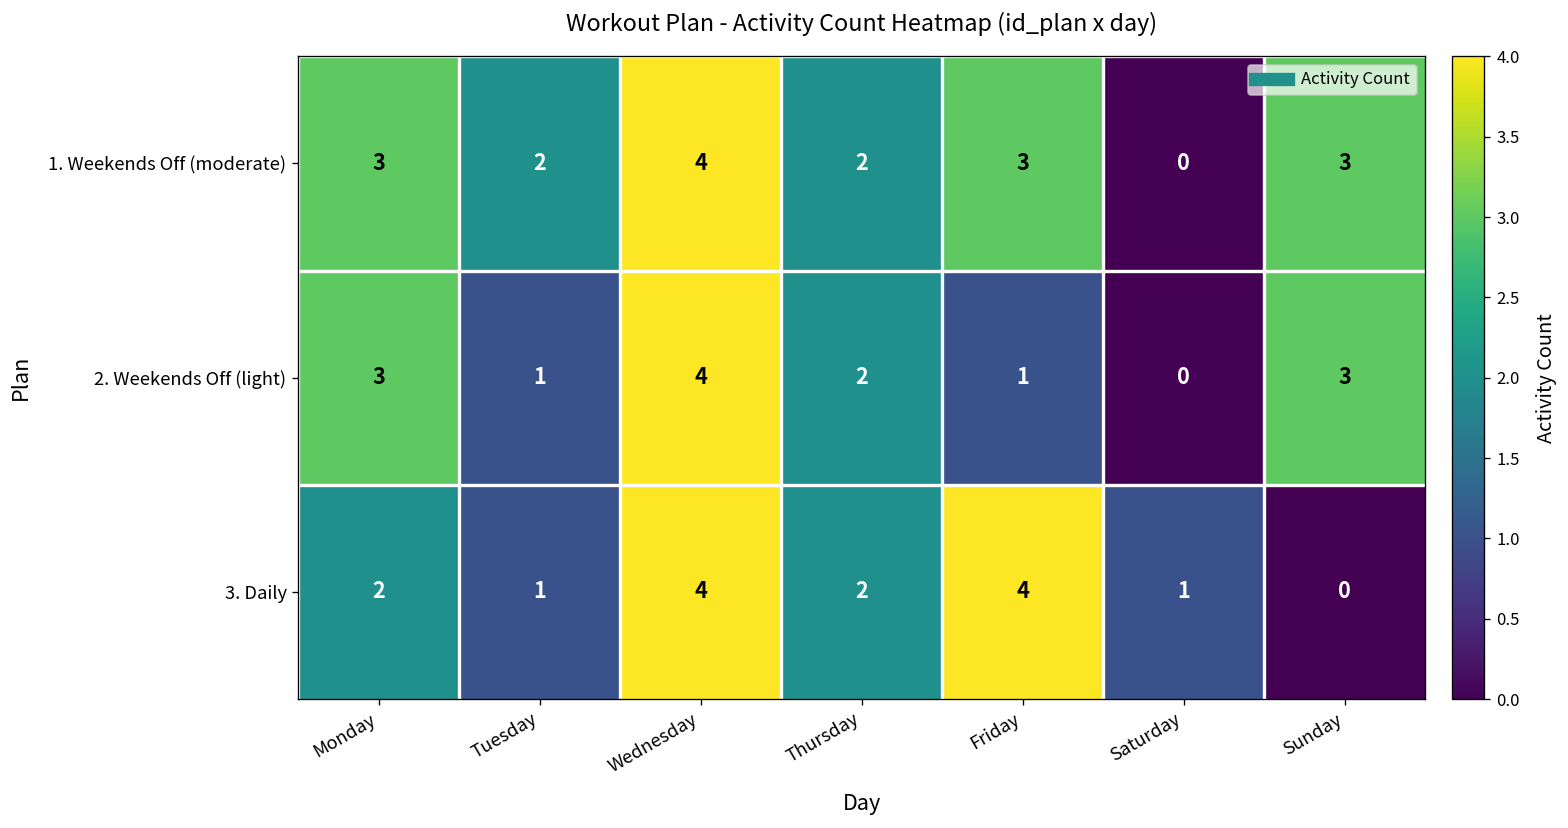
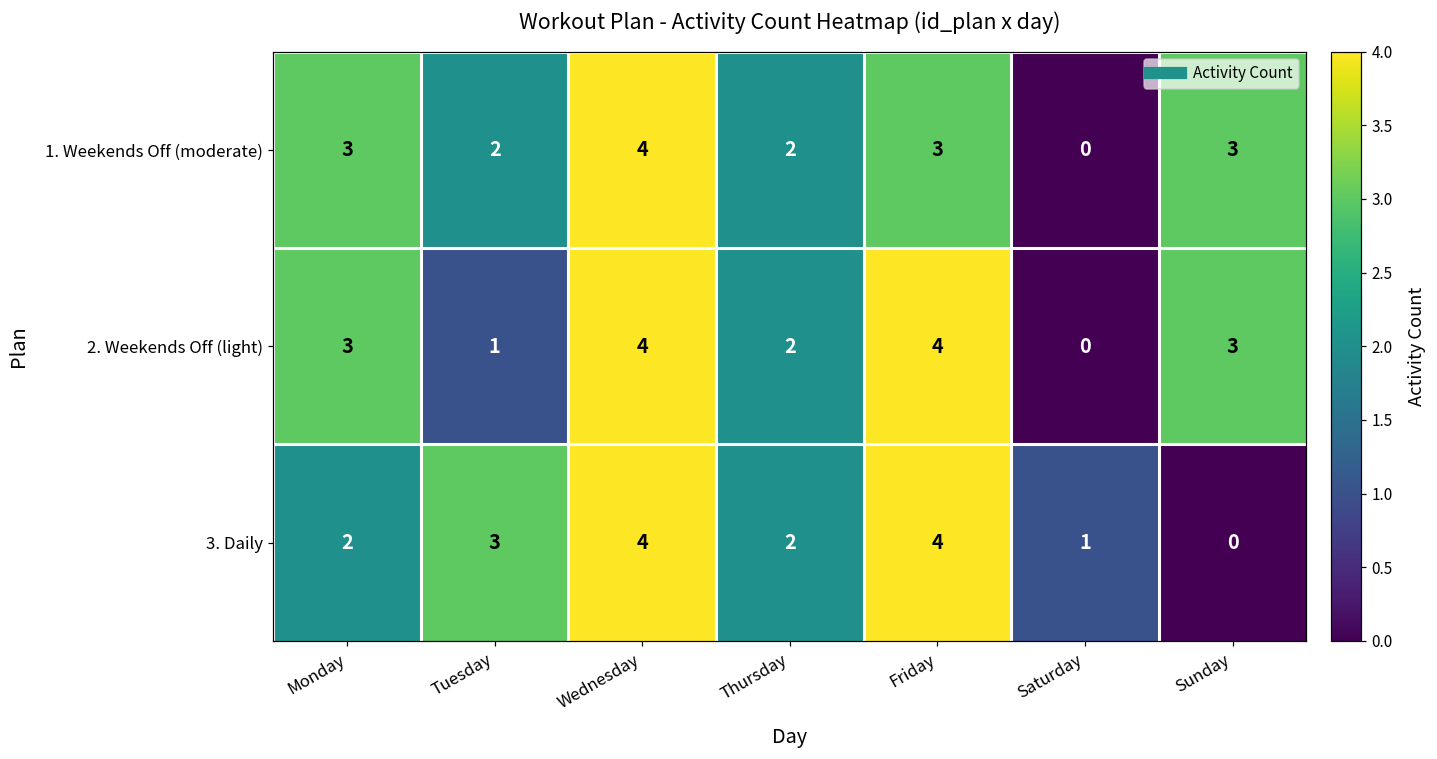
  {
    "1. Weekends Off (moderate)": {
      "Monday": 3,
      "Tuesday": 2,
      "Wednesday": 4,
      "Thursday": 2,
      "Friday": 3,
      "Saturday": 0,
      "Sunday": 3
    },
    "2. Weekends Off (light)": {
      "Monday": 3,
      "Tuesday": 1,
      "Wednesday": 4,
      "Thursday": 2,
-     "Friday": 1,
+     "Friday": 4,
      "Saturday": 0,
      "Sunday": 3
    },
    "3. Daily": {
      "Monday": 2,
-     "Tuesday": 1,
+     "Tuesday": 3,
      "Wednesday": 4,
      "Thursday": 2,
      "Friday": 4,
      "Saturday": 1,
      "Sunday": 0
    }
  }
